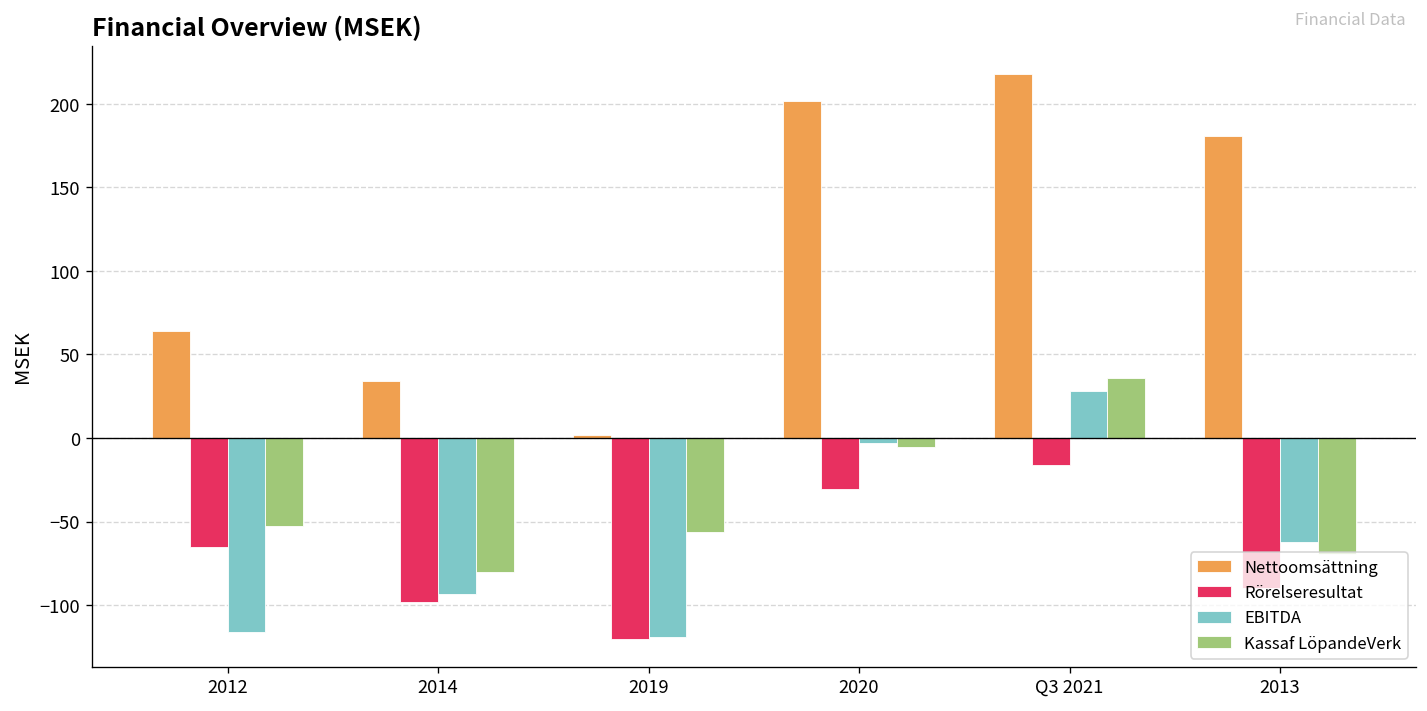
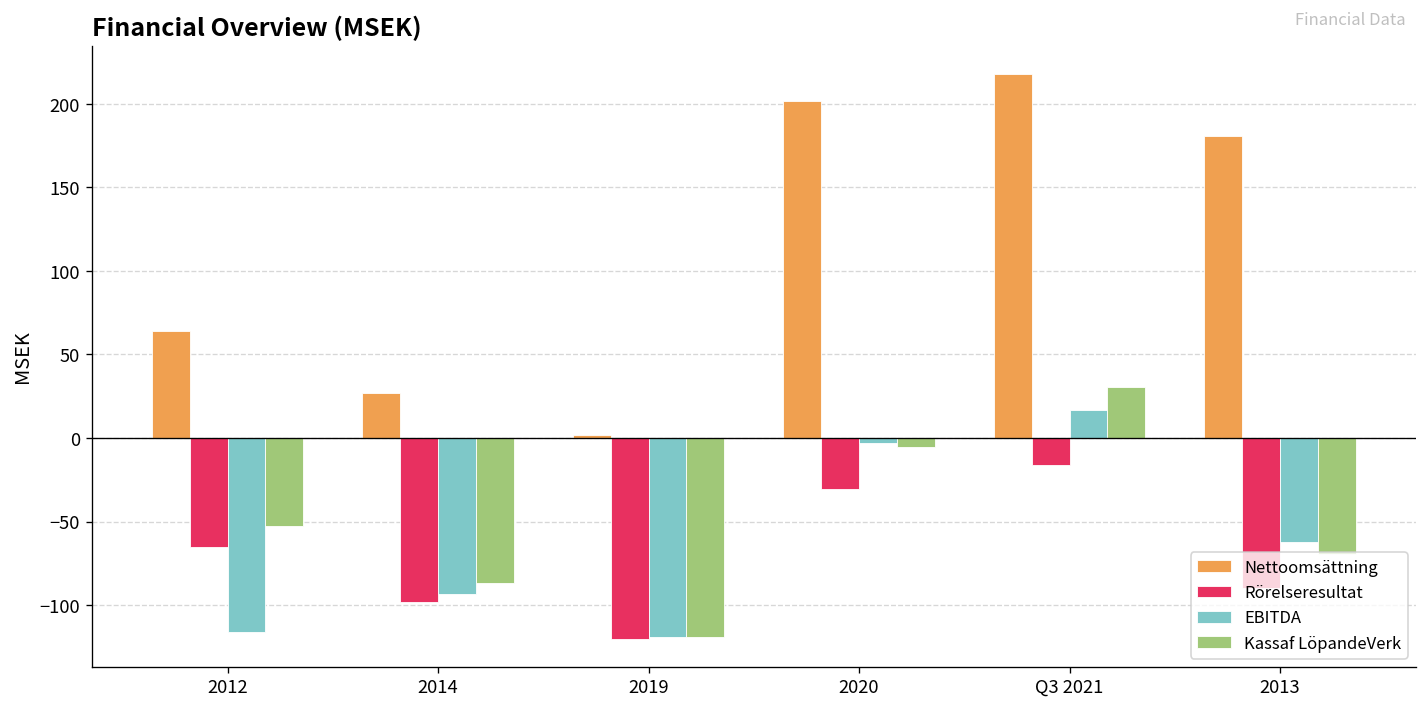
  {
    "Nettoomsättning": {
      "2012": 64,
-     "2014": 34,
+     "2014": 27,
      "2019": 2,
      "2020": 202,
      "Q3 2021": 218,
      "2013": 181
    },
    "Rörelseresultat": {
      "2012": -66,
      "2014": -98,
      "2019": -120,
      "2020": -31,
      "Q3 2021": -16
    },
    "EBITDA": {
      "2012": -116,
      "2014": -93,
      "2019": -119,
      "2020": -3,
-     "Q3 2021": 28,
+     "Q3 2021": 17,
      "2013": -62
    },
    "Kassaf LöpandeVerk": {
      "2012": -52,
-     "2014": -80,
-     "2019": -56,
+     "2014": -87,
+     "2019": -119,
      "2020": -6,
-     "Q3 2021": 36
+     "Q3 2021": 30
    }
  }
